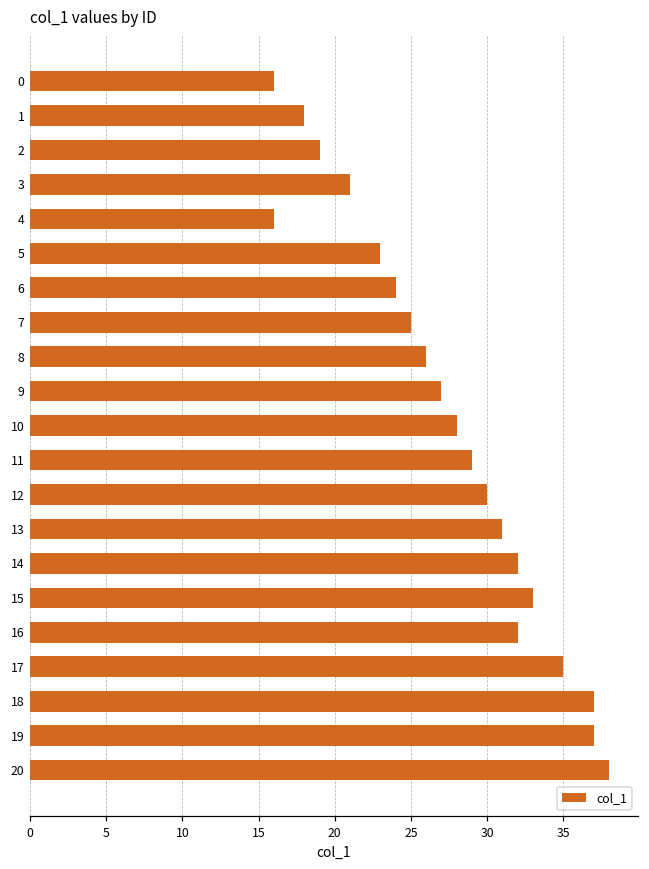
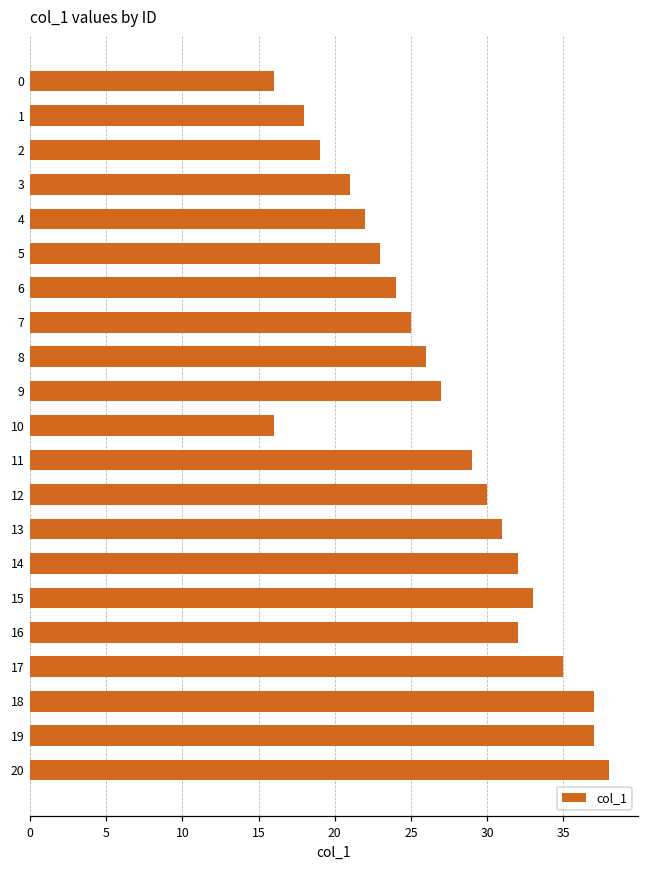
  {
    "0": 16,
    "1": 18,
    "2": 19,
    "3": 21,
-   "4": 16,
+   "4": 22,
    "5": 23,
    "6": 24,
    "7": 25,
    "8": 26,
    "9": 27,
-   "10": 28,
+   "10": 16,
    "11": 29,
    "12": 30,
    "13": 31,
    "14": 32,
    "15": 33,
    "16": 32,
    "17": 35,
    "18": 37,
    "19": 37,
    "20": 38
  }
